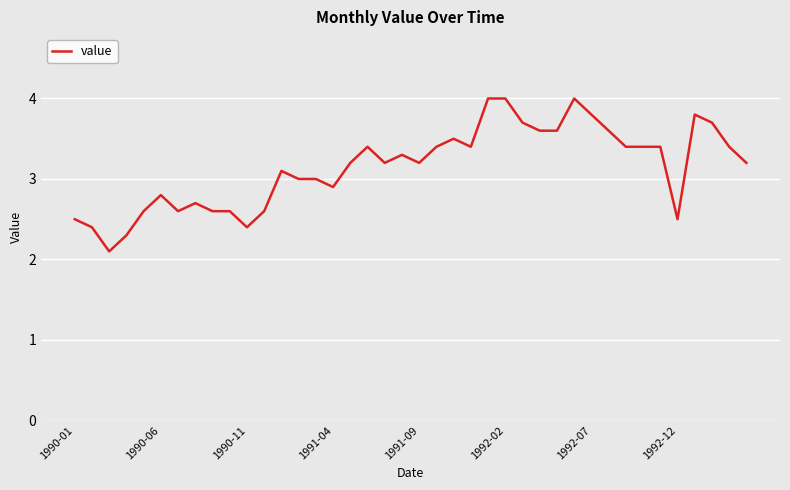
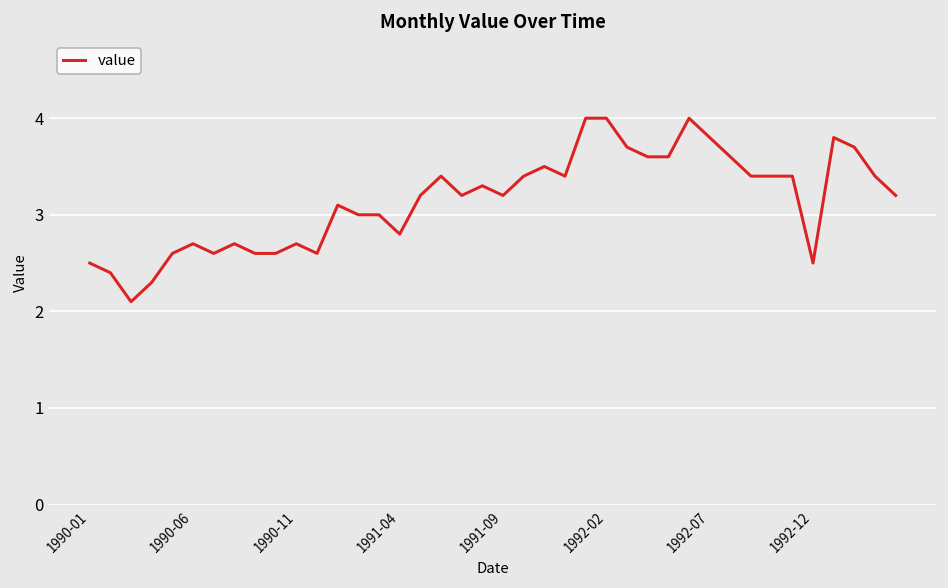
  {
    "1990-01": 2.5,
-   "1990-06": 2.8,
-   "1990-11": 2.4,
-   "1991-04": 2.9,
+   "1990-06": 2.7,
+   "1990-11": 2.7,
+   "1991-04": 2.8,
    "1991-09": 3.2,
    "1992-02": 4.0,
    "1992-07": 3.8,
    "1992-12": 2.5
  }
